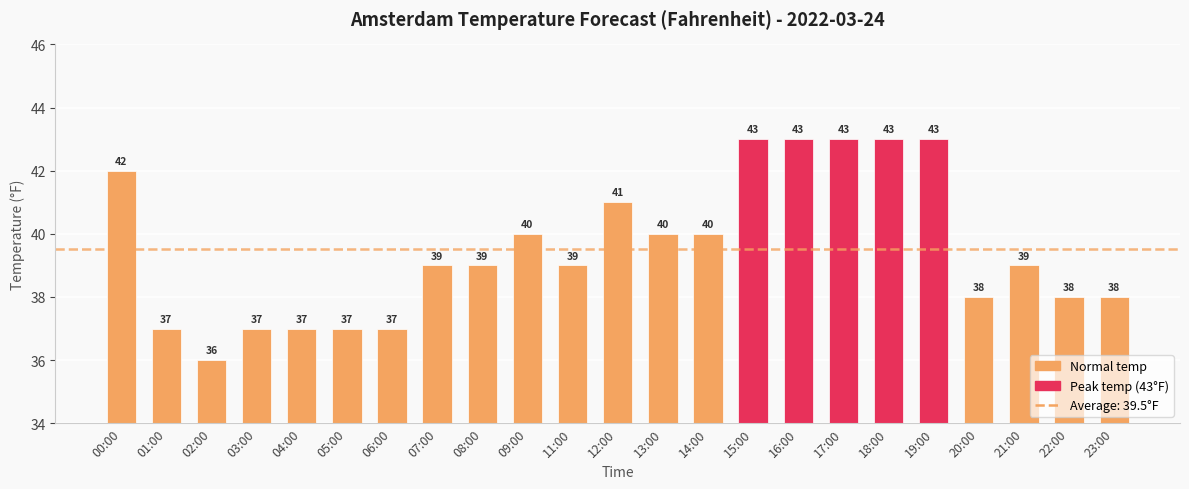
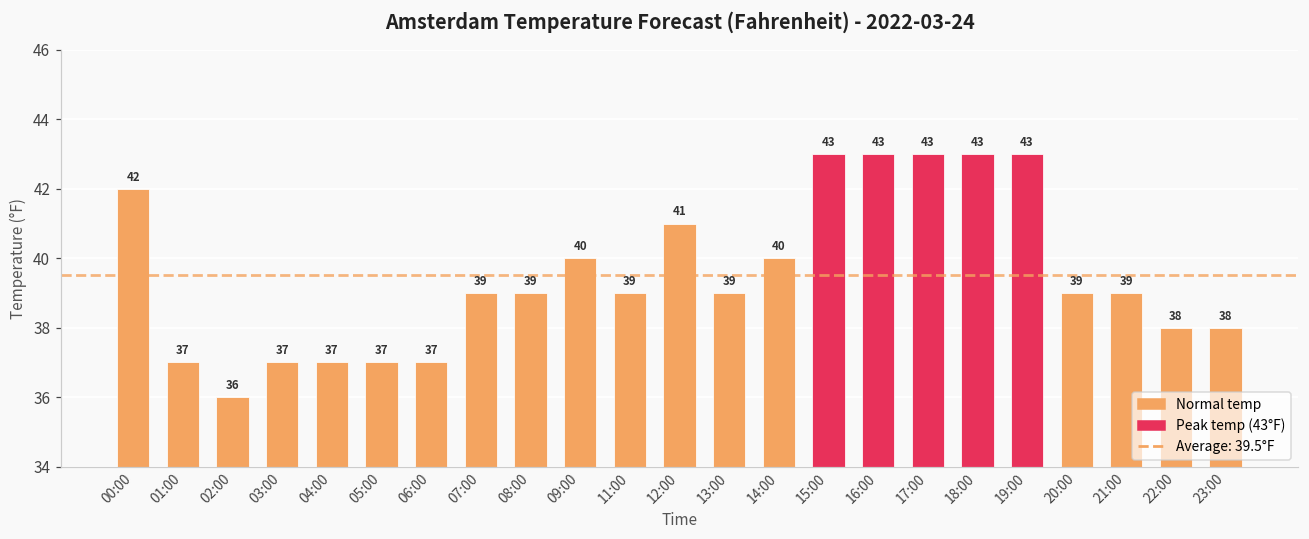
  {
    "00:00": 42,
    "01:00": 37,
    "02:00": 36,
    "03:00": 37,
    "04:00": 37,
    "05:00": 37,
    "06:00": 37,
    "07:00": 39,
    "08:00": 39,
    "09:00": 40,
    "11:00": 39,
    "12:00": 41,
-   "13:00": 40,
+   "13:00": 39,
    "14:00": 40,
    "15:00": 43,
    "16:00": 43,
    "17:00": 43,
    "18:00": 43,
    "19:00": 43,
-   "20:00": 38,
+   "20:00": 39,
    "21:00": 39,
    "22:00": 38,
    "23:00": 38
  }
